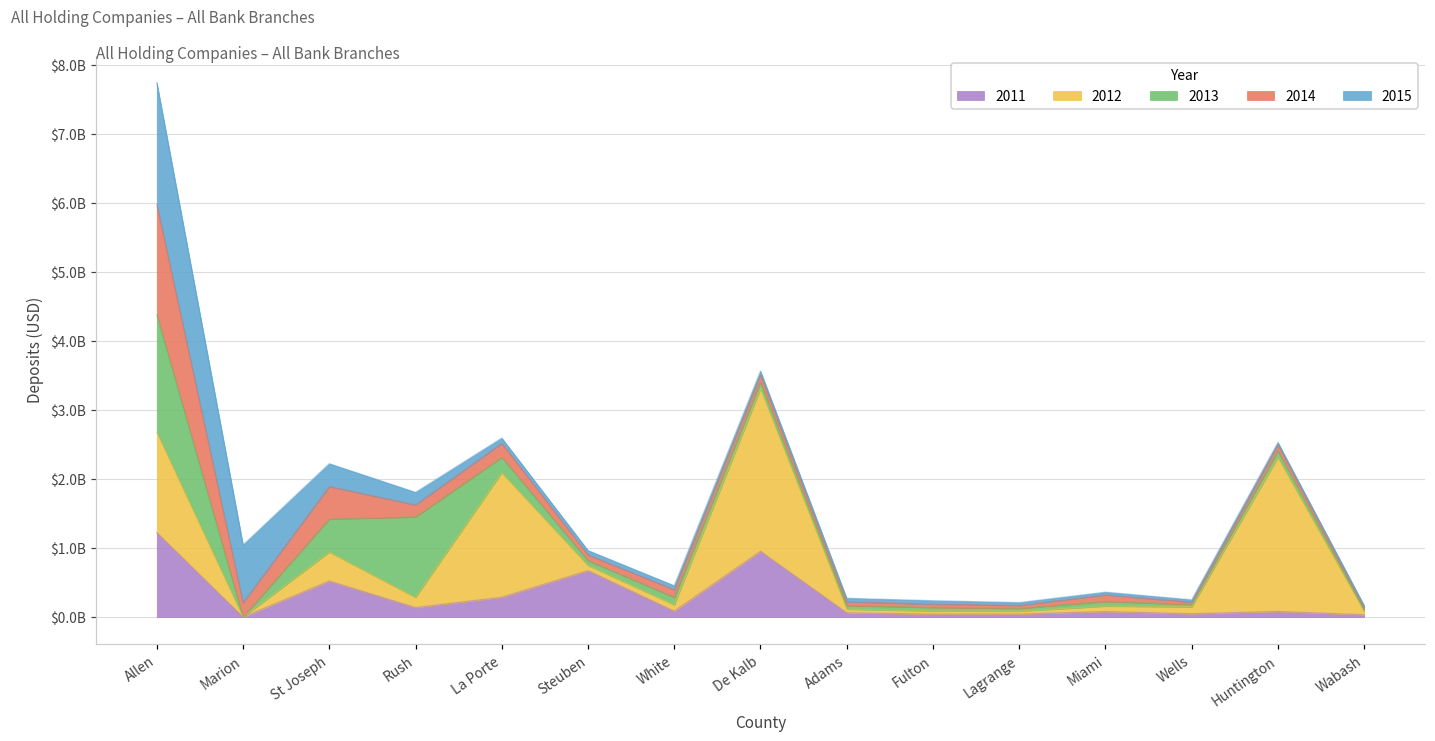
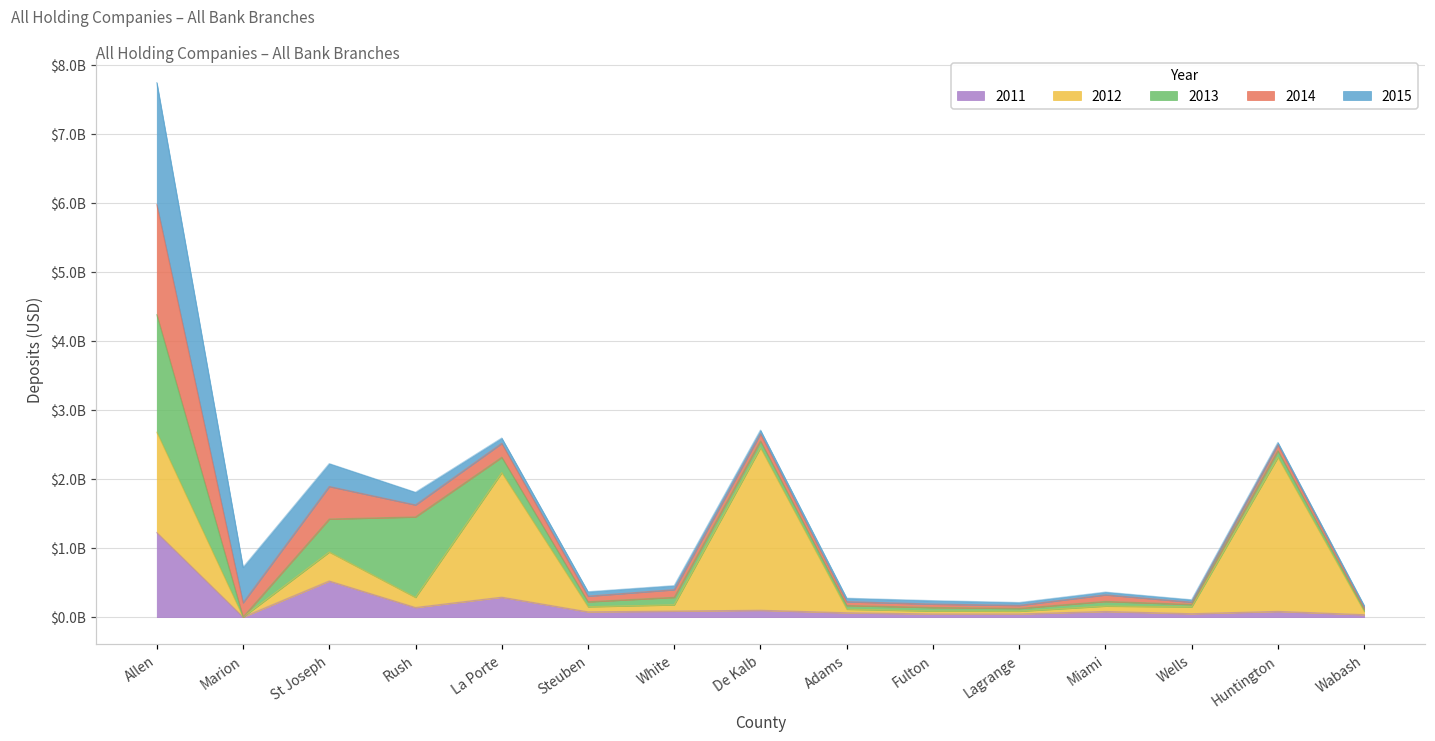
  {
    "2011": {
      "Allen": "$1200000000",
      "St Joseph": "$500000000",
      "Rush": "$100000000",
      "La Porte": "$300000000",
-     "Steuben": "$700000000",
+     "Steuben": "$100000000",
      "White": "$100000000",
-     "De Kalb": "$1000000000",
+     "De Kalb": "$100000000",
      "Adams": "$100000000",
      "Fulton": "$0",
      "Miami": "$100000000",
      "Wells": "$0",
      "Huntington": "$100000000",
      "Wabash": "$0"
    },
    "2012": {
      "Allen": "$1500000000",
      "St Joseph": "$400000000",
      "Rush": "$100000000",
      "La Porte": "$1800000000",
      "Steuben": "$100000000",
      "White": "$100000000",
      "De Kalb": "$2400000000",
      "Adams": "$100000000",
      "Fulton": "$0",
      "Miami": "$100000000",
      "Huntington": "$2200000000"
    },
    "2013": {
      "Allen": "$1700000000",
      "St Joseph": "$500000000",
      "Rush": "$1200000000",
      "La Porte": "$200000000",
      "Steuben": "$100000000",
      "White": "$100000000",
      "De Kalb": "$100000000",
      "Adams": "$100000000",
      "Fulton": "$100000000",
      "Miami": "$100000000",
      "Huntington": "$100000000"
    },
    "2014": {
      "Allen": "$1600000000",
      "Marion": "$200000000",
      "St Joseph": "$500000000",
      "Rush": "$200000000",
      "La Porte": "$200000000",
      "Steuben": "$100000000",
      "White": "$100000000",
      "De Kalb": "$100000000",
      "Adams": "$100000000",
      "Fulton": "$0",
      "Lagrange": "$0"
    },
    "2015": {
      "Allen": "$1800000000",
-     "Marion": "$800000000",
+     "Marion": "$500000000",
      "St Joseph": "$300000000",
      "Rush": "$200000000",
      "La Porte": "$100000000",
      "Steuben": "$100000000",
      "White": "$100000000",
      "De Kalb": "$100000000",
      "Adams": "$100000000",
      "Fulton": "$100000000",
      "Lagrange": "$0"
    }
  }
